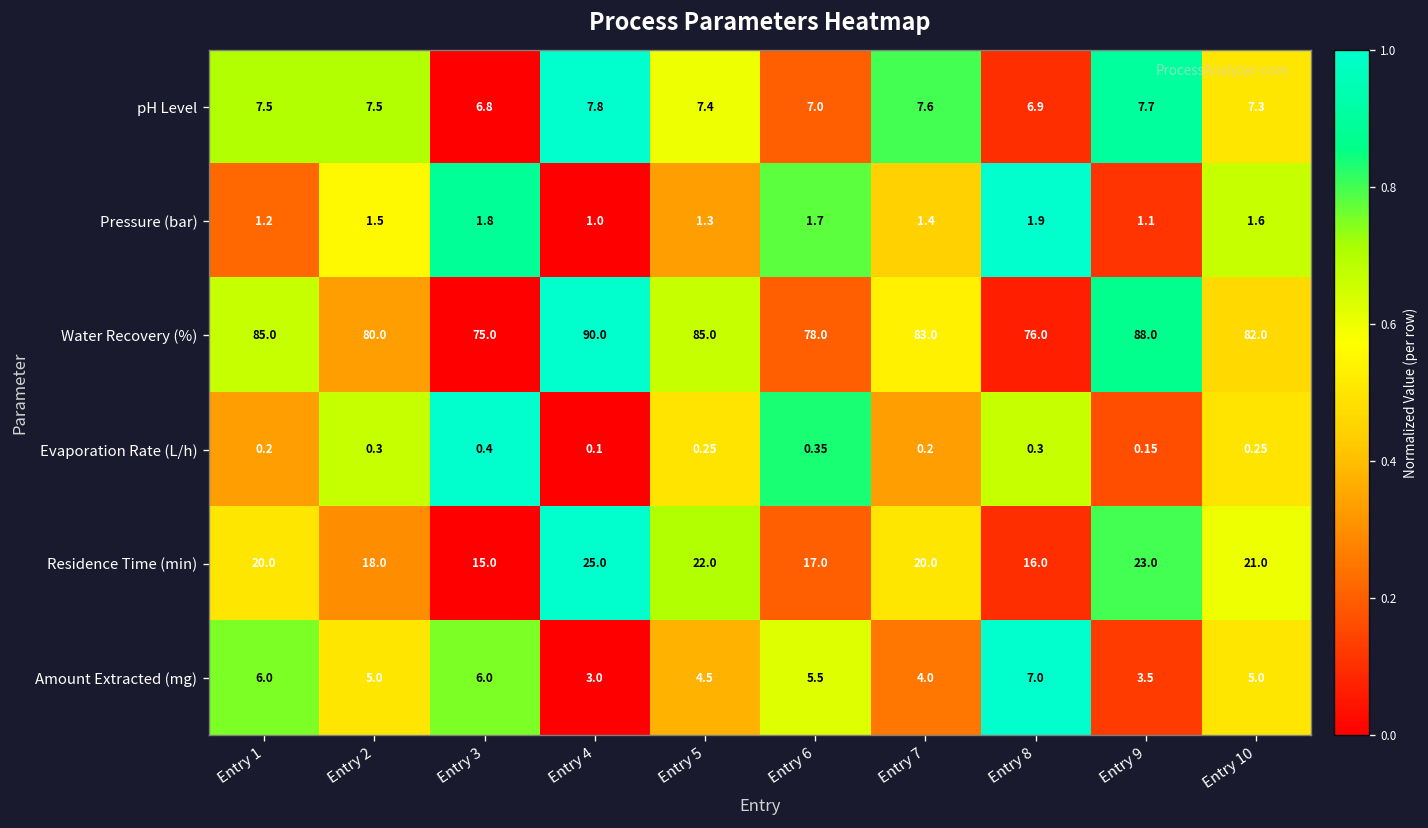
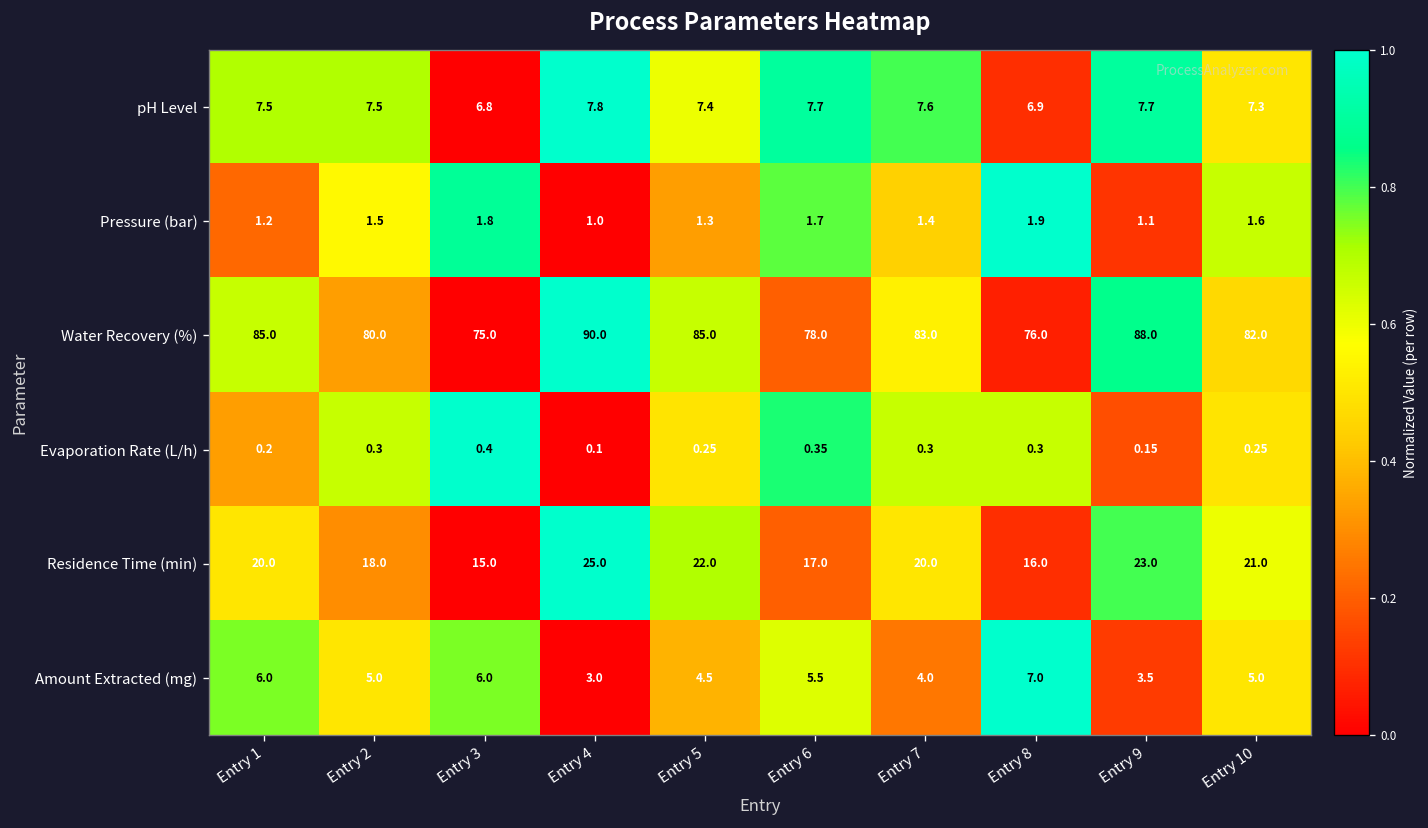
  {
    "pH Level": {
      "Entry 1": 7.5,
      "Entry 2": 7.5,
      "Entry 3": 6.8,
      "Entry 4": 7.8,
      "Entry 5": 7.4,
-     "Entry 6": 7.0,
+     "Entry 6": 7.7,
      "Entry 7": 7.6,
      "Entry 8": 6.9,
      "Entry 9": 7.7
    },
    "Pressure (bar)": {
      "Entry 1": 1.2,
      "Entry 2": 1.5,
      "Entry 3": 1.8,
      "Entry 4": 1.0,
      "Entry 5": 1.3,
      "Entry 6": 1.7,
      "Entry 7": 1.4,
      "Entry 8": 1.9,
      "Entry 9": 1.1,
      "Entry 10": 1.6
    },
    "Water Recovery (%)": {
      "Entry 1": 85.0,
      "Entry 2": 80.0,
      "Entry 3": 75.0,
      "Entry 4": 90.0,
      "Entry 5": 85.0,
      "Entry 6": 78.0,
      "Entry 7": 83.0,
      "Entry 8": 76.0,
      "Entry 9": 88.0,
      "Entry 10": 82.0
    },
    "Evaporation Rate (L/h)": {
      "Entry 1": 0.2,
      "Entry 2": 0.3,
      "Entry 3": 0.4,
      "Entry 4": 0.1,
      "Entry 5": 0.25,
      "Entry 6": 0.35,
-     "Entry 7": 0.2,
+     "Entry 7": 0.3,
      "Entry 8": 0.3,
      "Entry 9": 0.15,
      "Entry 10": 0.25
    },
    "Residence Time (min)": {
      "Entry 1": 20.0,
      "Entry 2": 18.0,
      "Entry 3": 15.0,
      "Entry 4": 25.0,
      "Entry 5": 22.0,
      "Entry 6": 17.0,
      "Entry 7": 20.0,
      "Entry 8": 16.0,
      "Entry 9": 23.0,
      "Entry 10": 21.0
    },
    "Amount Extracted (mg)": {
      "Entry 1": 6.0,
      "Entry 2": 5.0,
      "Entry 3": 6.0,
      "Entry 4": 3.0,
      "Entry 5": 4.5,
      "Entry 6": 5.5,
      "Entry 7": 4.0,
      "Entry 8": 7.0,
      "Entry 9": 3.5,
      "Entry 10": 5.0
    }
  }
